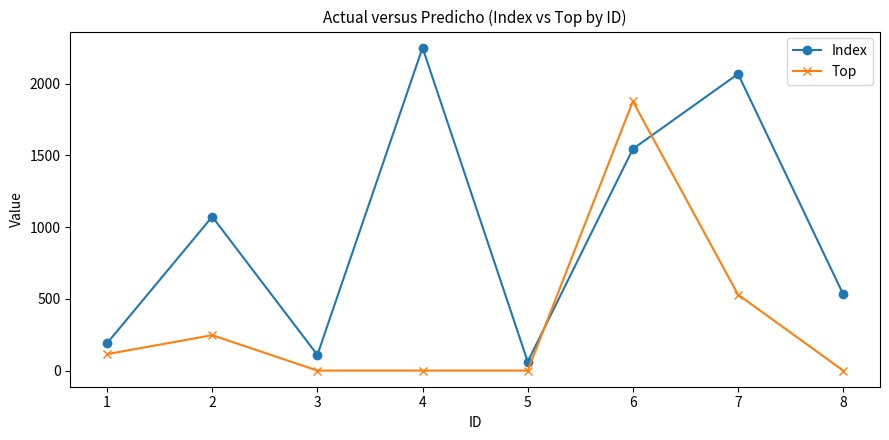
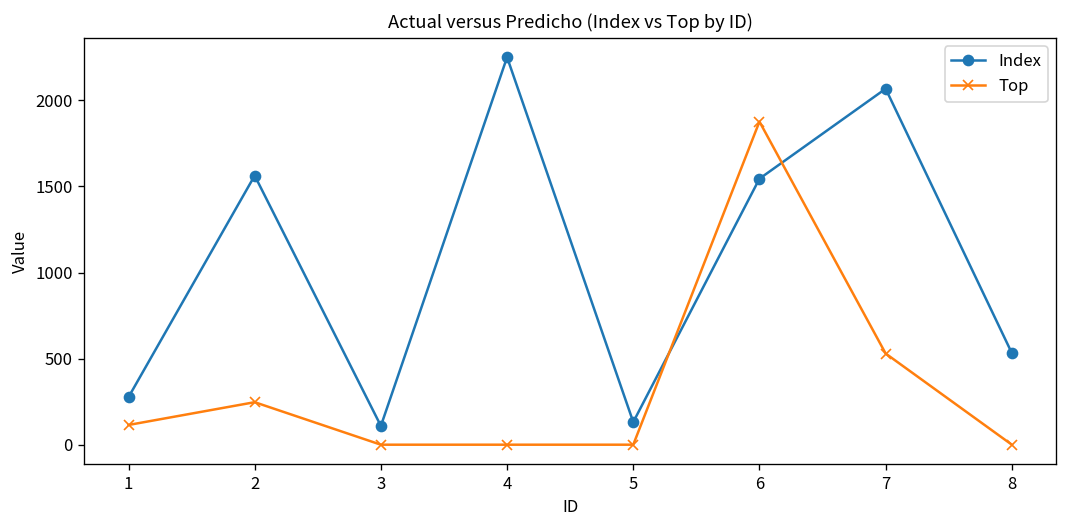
  {
    "Index": {
-     "1": 190,
-     "2": 1070,
+     "1": 280,
+     "2": 1560,
      "3": 110,
      "4": 2250,
-     "5": 60,
+     "5": 130,
      "6": 1540,
      "7": 2070,
      "8": 530
    },
    "Top": {
      "1": 120,
      "2": 250,
      "3": 0,
      "4": 0,
      "5": 0,
      "6": 1880,
      "7": 530,
      "8": 0
    }
  }
